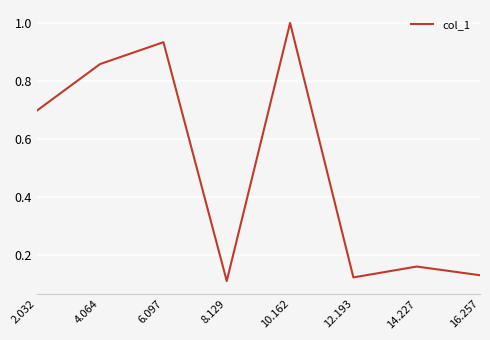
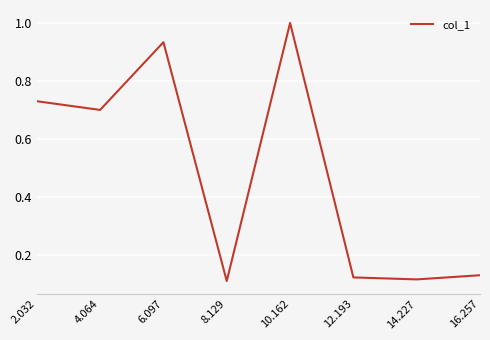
  {
-   "2.032": 0.70,
-   "4.064": 0.86,
+   "2.032": 0.73,
+   "4.064": 0.70,
    "6.097": 0.93,
    "8.129": 0.11,
    "10.162": 1.00,
    "12.193": 0.12,
-   "14.227": 0.16,
+   "14.227": 0.12,
    "16.257": 0.13
  }
